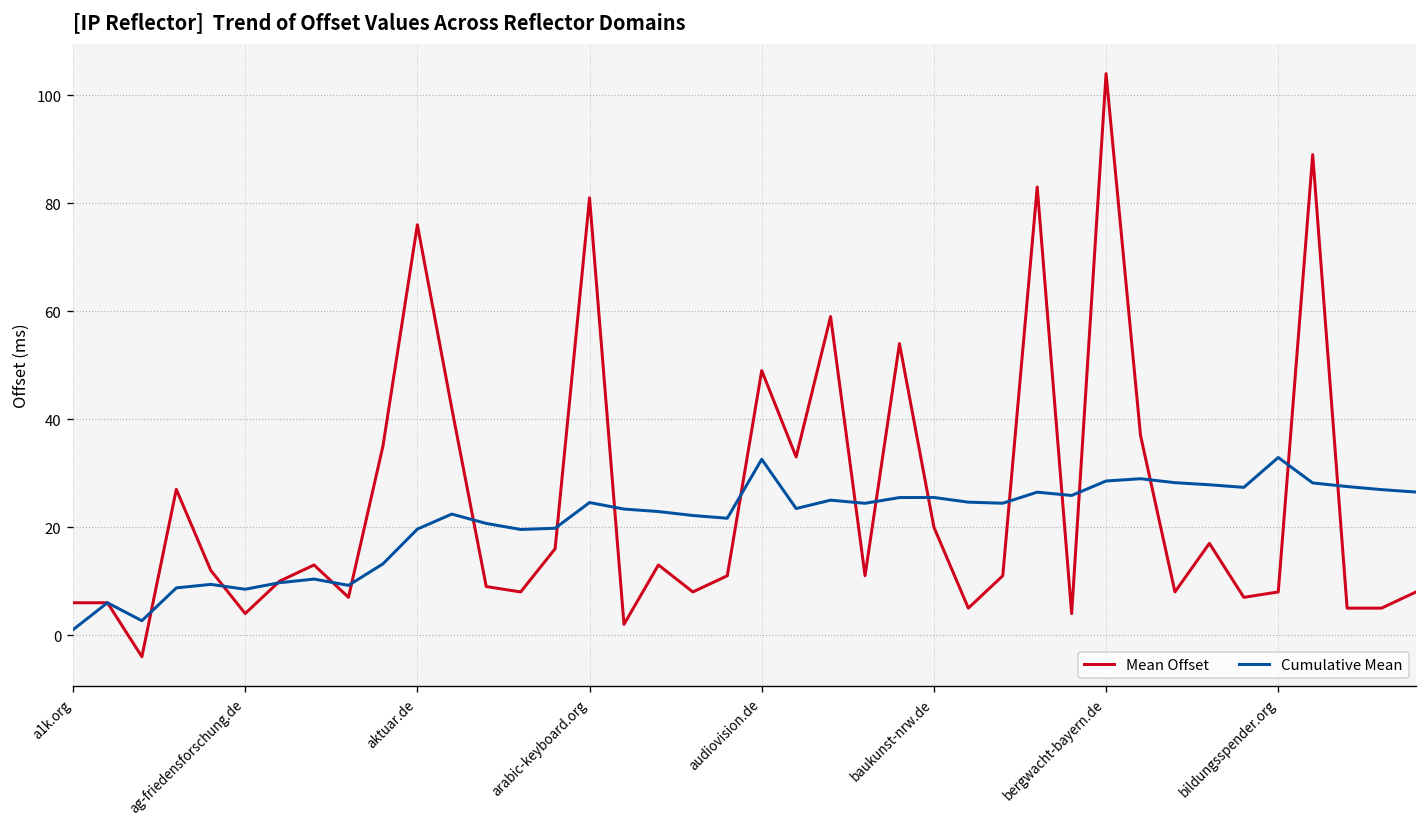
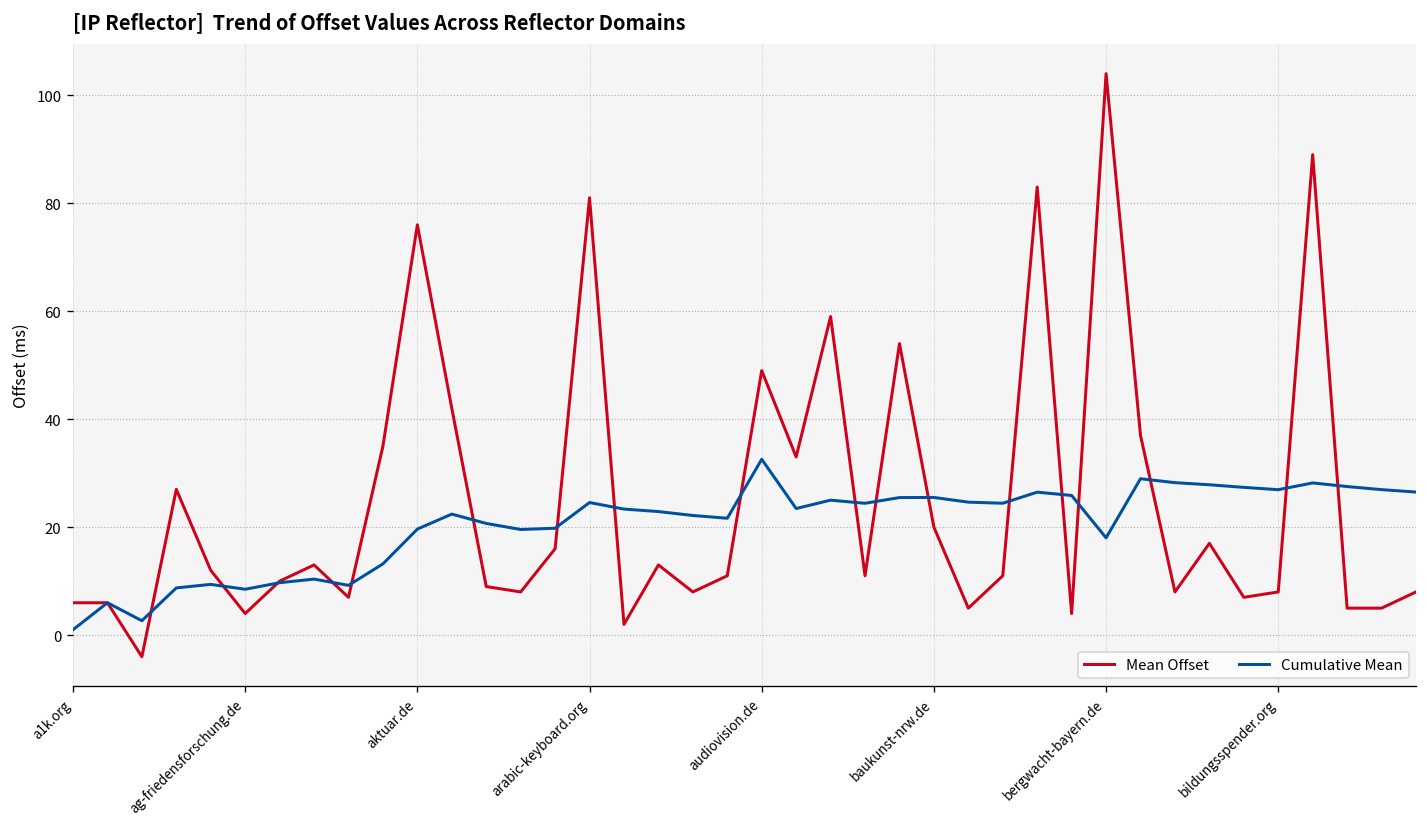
  {
    "Mean Offset": {
      "a1k.org": 6,
      "ag-friedensforschung.de": 4,
      "aktuar.de": 76,
      "arabic-keyboard.org": 81,
      "audiovision.de": 49,
      "baukunst-nrw.de": 20,
      "bergwacht-bayern.de": 104,
      "bildungsspender.org": 8
    },
    "Cumulative Mean": {
      "a1k.org": 1,
      "ag-friedensforschung.de": 9,
      "aktuar.de": 20,
      "arabic-keyboard.org": 25,
      "audiovision.de": 33,
      "baukunst-nrw.de": 26,
-     "bergwacht-bayern.de": 29,
-     "bildungsspender.org": 33
+     "bergwacht-bayern.de": 18,
+     "bildungsspender.org": 27
    }
  }
